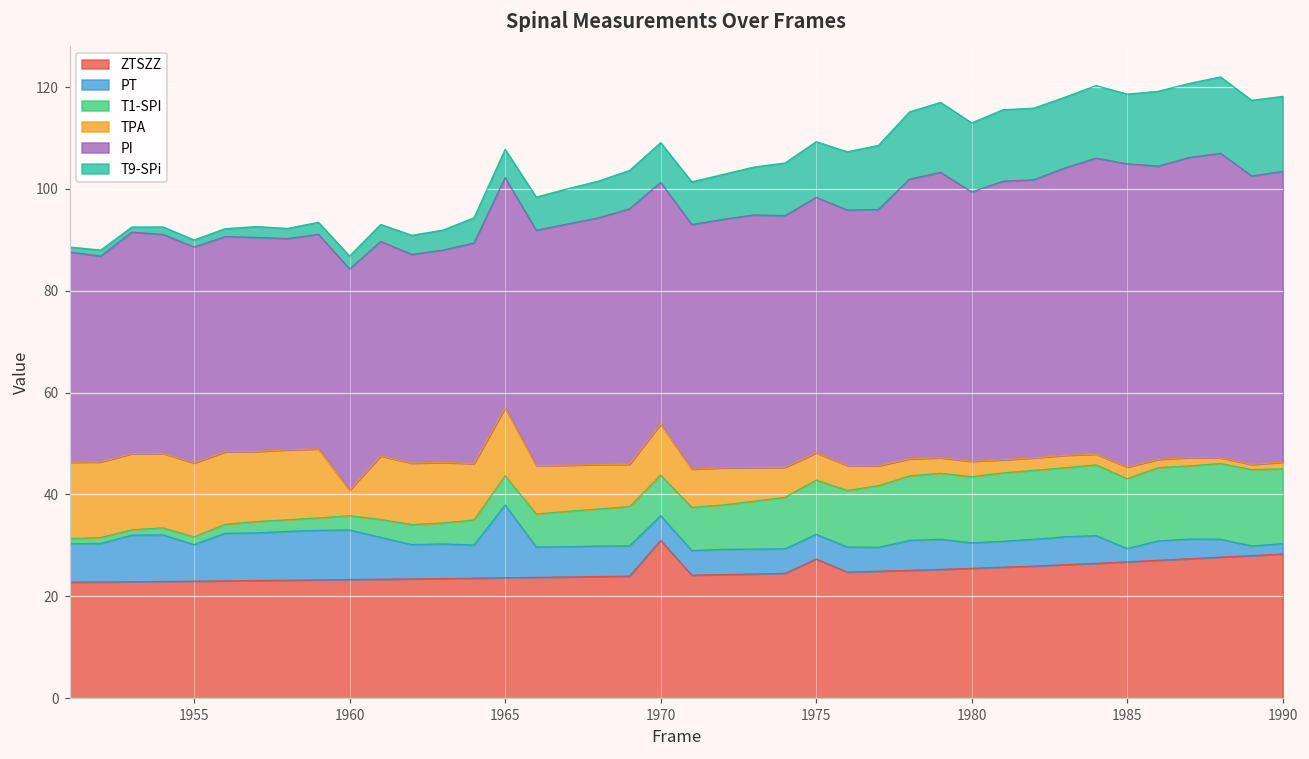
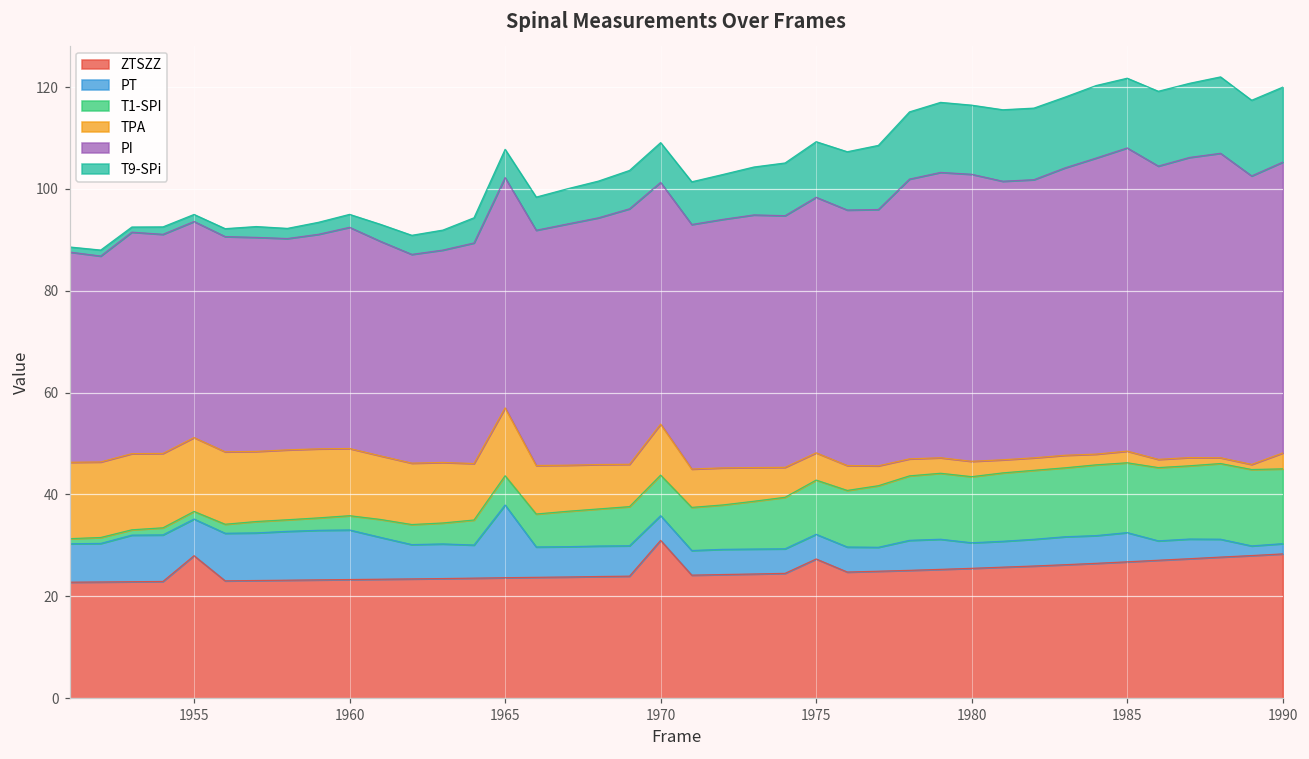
  {
    "ZTSZZ": {
-     "1955": 23,
+     "1955": 28,
      "1960": 23,
      "1965": 24,
      "1970": 31,
      "1975": 27,
      "1980": 25,
      "1985": 27,
      "1990": 28
    },
    "PT": {
      "1955": 7,
      "1960": 10,
      "1965": 14,
      "1970": 5,
      "1975": 5,
      "1980": 5,
-     "1985": 3,
+     "1985": 6,
      "1990": 2
    },
    "TPA": {
      "1955": 15,
-     "1960": 5,
+     "1960": 13,
      "1965": 13,
      "1970": 10,
      "1975": 5,
      "1980": 3,
      "1985": 2,
-     "1990": 1
+     "1990": 3
    },
    "PI": {
      "1955": 42,
      "1960": 43,
      "1965": 45,
      "1970": 47,
      "1975": 50,
-     "1980": 53,
+     "1980": 56,
      "1985": 60,
      "1990": 57
    }
  }
